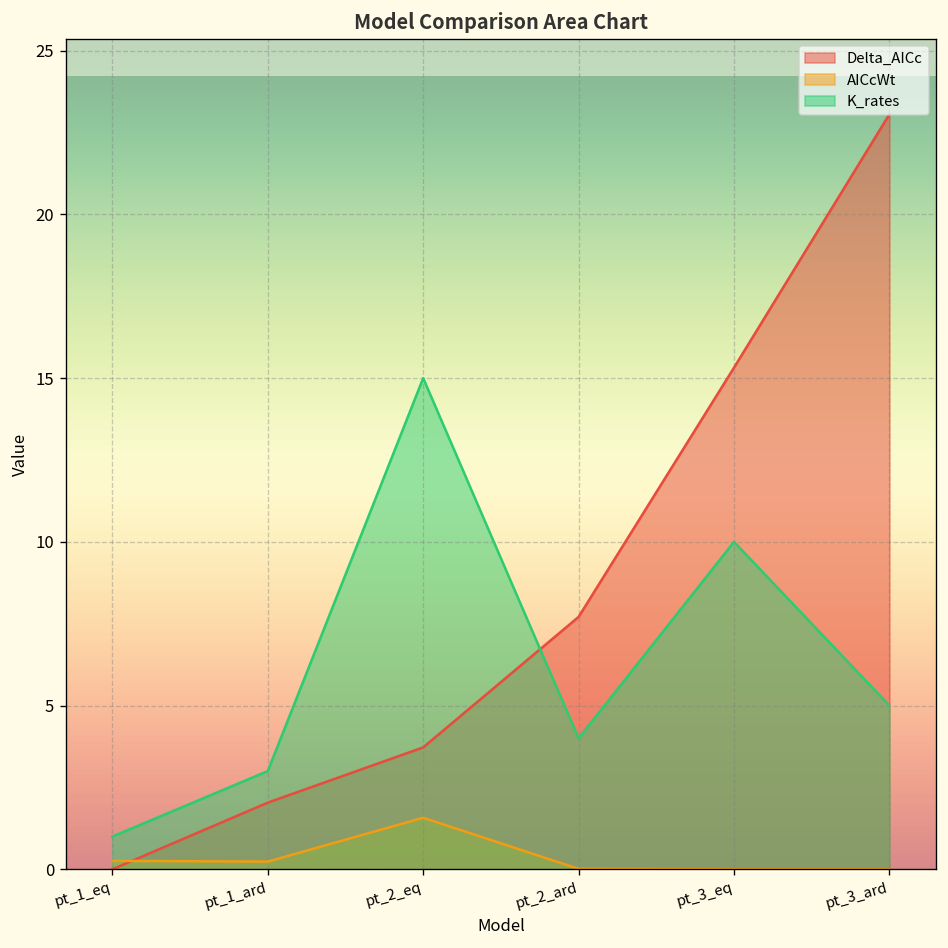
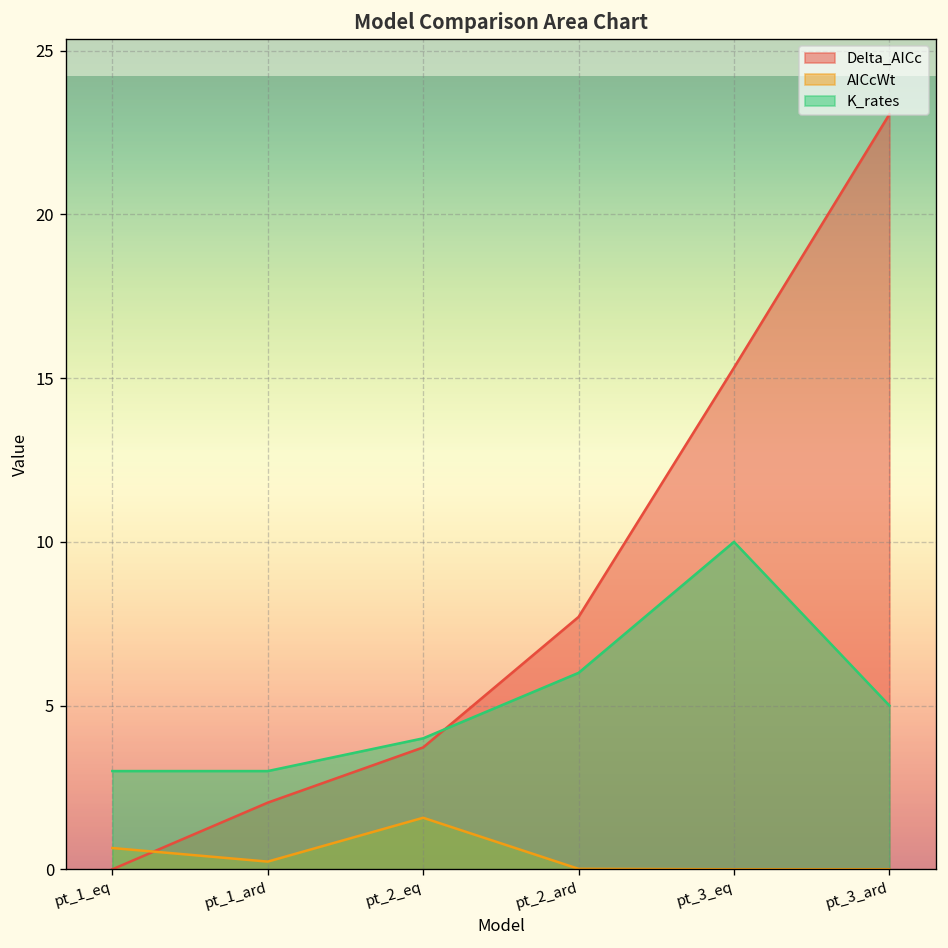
  {
    "Delta_AICc": {
      "pt_1_eq": 0.0,
      "pt_1_ard": 2.0,
      "pt_2_eq": 3.7,
      "pt_2_ard": 7.7,
      "pt_3_eq": 15.3
    },
    "AICcWt": {
-     "pt_1_eq": 0.3,
+     "pt_1_eq": 0.6,
      "pt_1_ard": 0.2,
      "pt_2_eq": 1.6,
      "pt_2_ard": 0.0,
      "pt_3_eq": 0.0,
      "pt_3_ard": 0.0
    },
    "K_rates": {
-     "pt_1_eq": 1,
+     "pt_1_eq": 3,
      "pt_1_ard": 3,
-     "pt_2_eq": 15,
-     "pt_2_ard": 4,
+     "pt_2_eq": 4,
+     "pt_2_ard": 6,
      "pt_3_eq": 10,
      "pt_3_ard": 5
    }
  }
